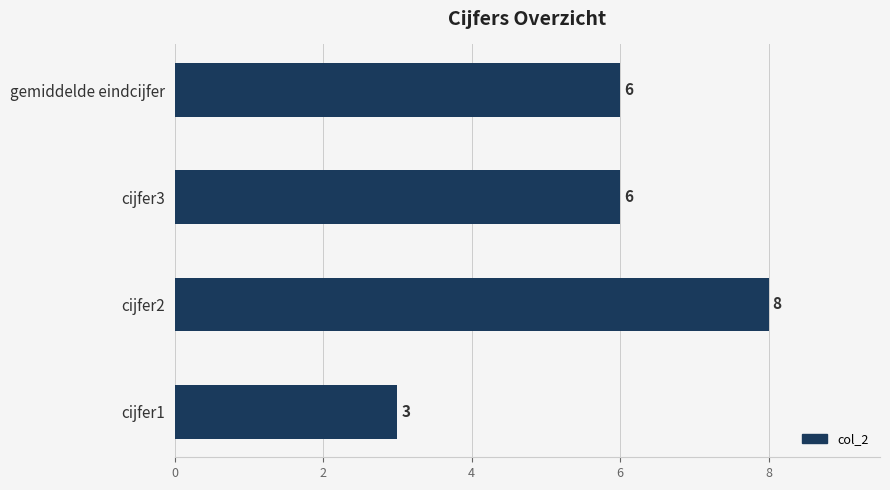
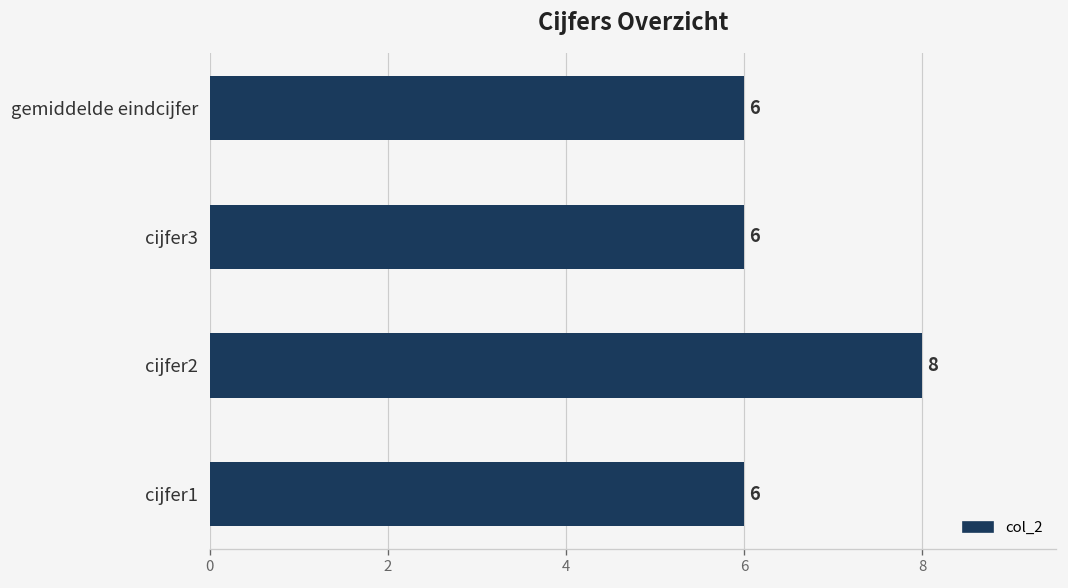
  {
    "gemiddelde eindcijfer": 6,
    "cijfer3": 6,
    "cijfer2": 8,
-   "cijfer1": 3
+   "cijfer1": 6
  }
